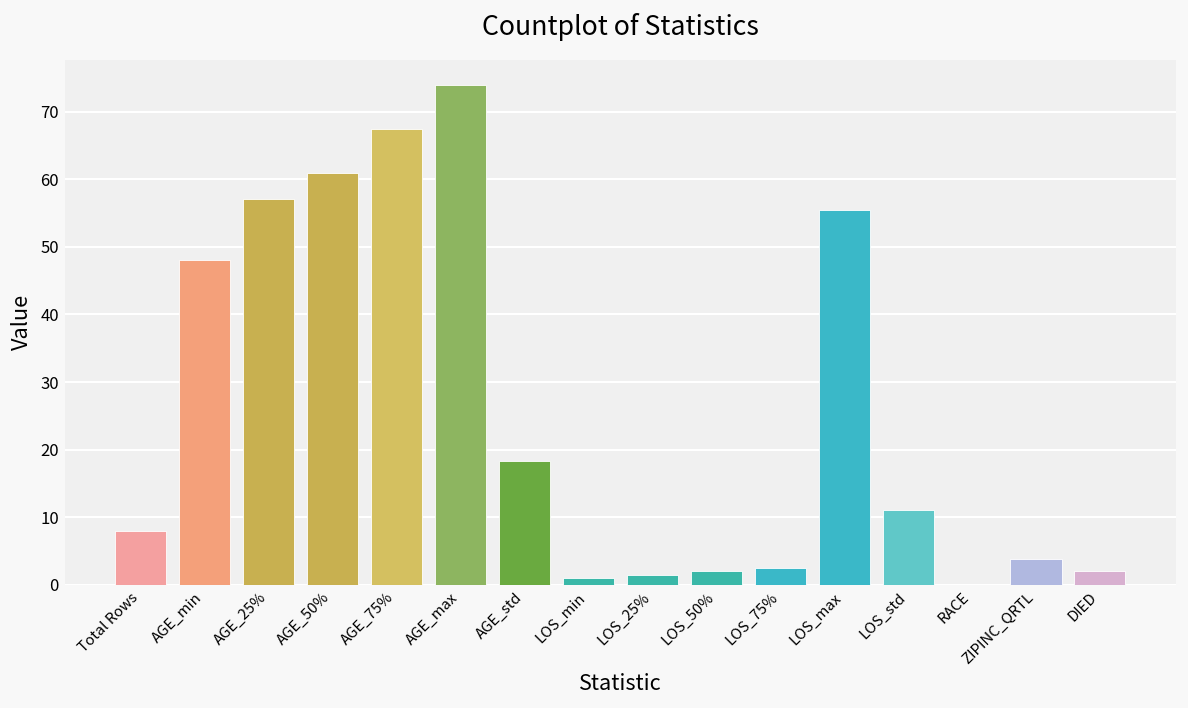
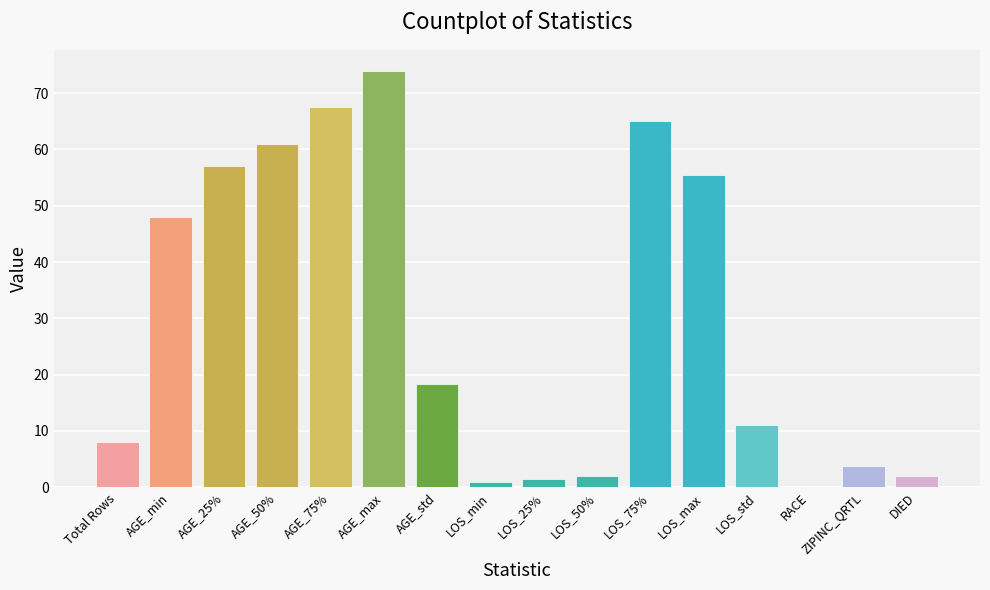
  {
    "Total Rows": 8,
    "AGE_min": 48,
    "AGE_25%": 57,
    "AGE_50%": 61,
    "AGE_75%": 68,
    "AGE_max": 74,
    "AGE_std": 18,
    "LOS_min": 1,
    "LOS_25%": 2,
    "LOS_50%": 2,
-   "LOS_75%": 3,
+   "LOS_75%": 65,
    "LOS_max": 55,
    "LOS_std": 11,
    "RACE": 0,
    "ZIPINC_QRTL": 4,
    "DIED": 2
  }
